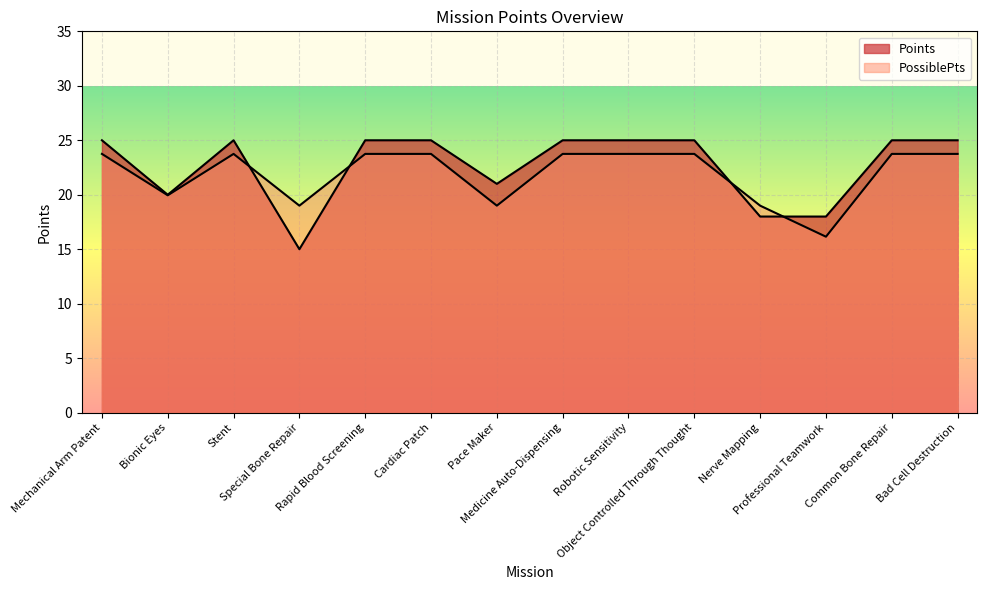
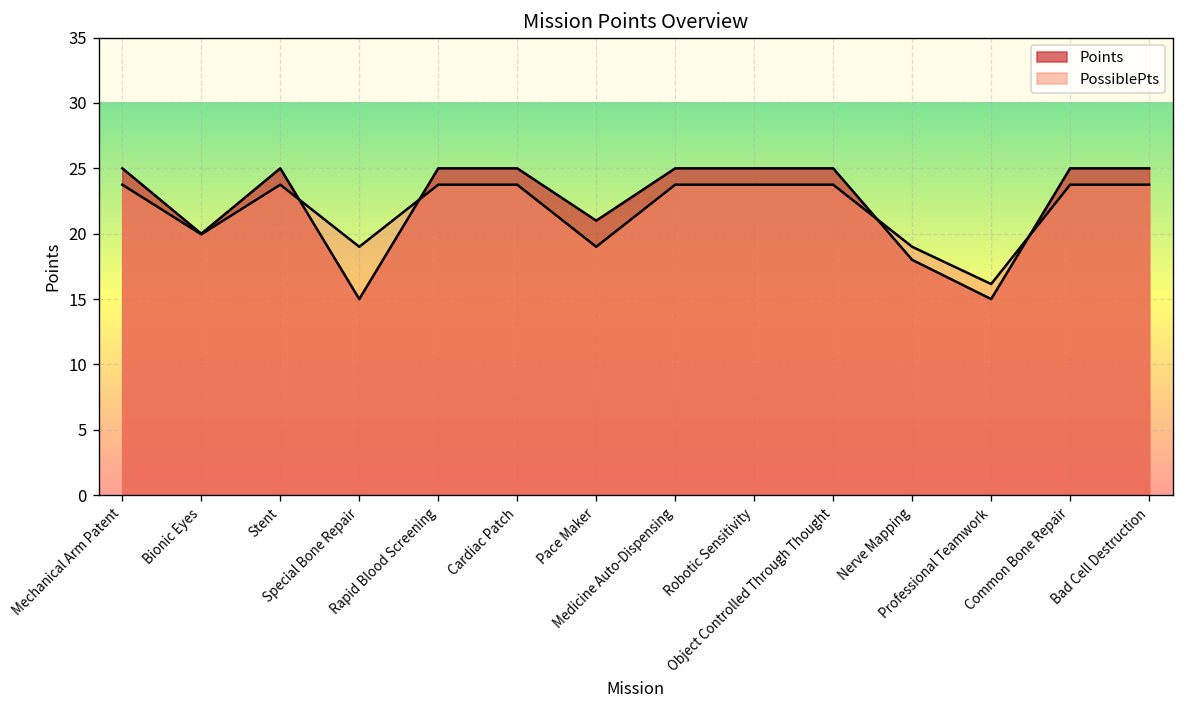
  {
    "Points": {
      "Mechanical Arm Patent": 25,
      "Stent": 25,
      "Special Bone Repair": 15,
      "Rapid Blood Screening": 25,
      "Cardiac Patch": 25,
      "Pace Maker": 21,
      "Medicine Auto-Dispensing": 25,
      "Robotic Sensitivity": 25,
      "Object Controlled Through Thought": 25,
      "Nerve Mapping": 18,
-     "Professional Teamwork": 18,
+     "Professional Teamwork": 15,
      "Common Bone Repair": 25,
      "Bad Cell Destruction": 25
    },
    "PossiblePts": {
      "Mechanical Arm Patent": 23.8,
      "Stent": 23.8,
      "Special Bone Repair": 19,
      "Rapid Blood Screening": 23.8,
      "Cardiac Patch": 23.8,
      "Pace Maker": 19,
      "Medicine Auto-Dispensing": 23.8,
      "Robotic Sensitivity": 23.8,
      "Object Controlled Through Thought": 23.8,
      "Nerve Mapping": 19,
      "Professional Teamwork": 16,
      "Common Bone Repair": 23.8,
      "Bad Cell Destruction": 23.8
    }
  }
